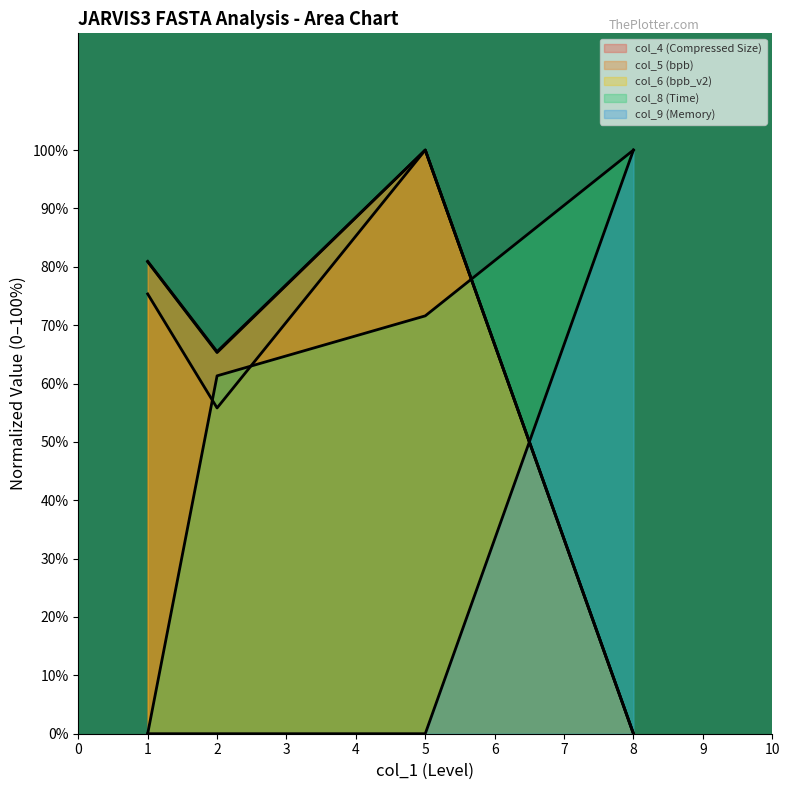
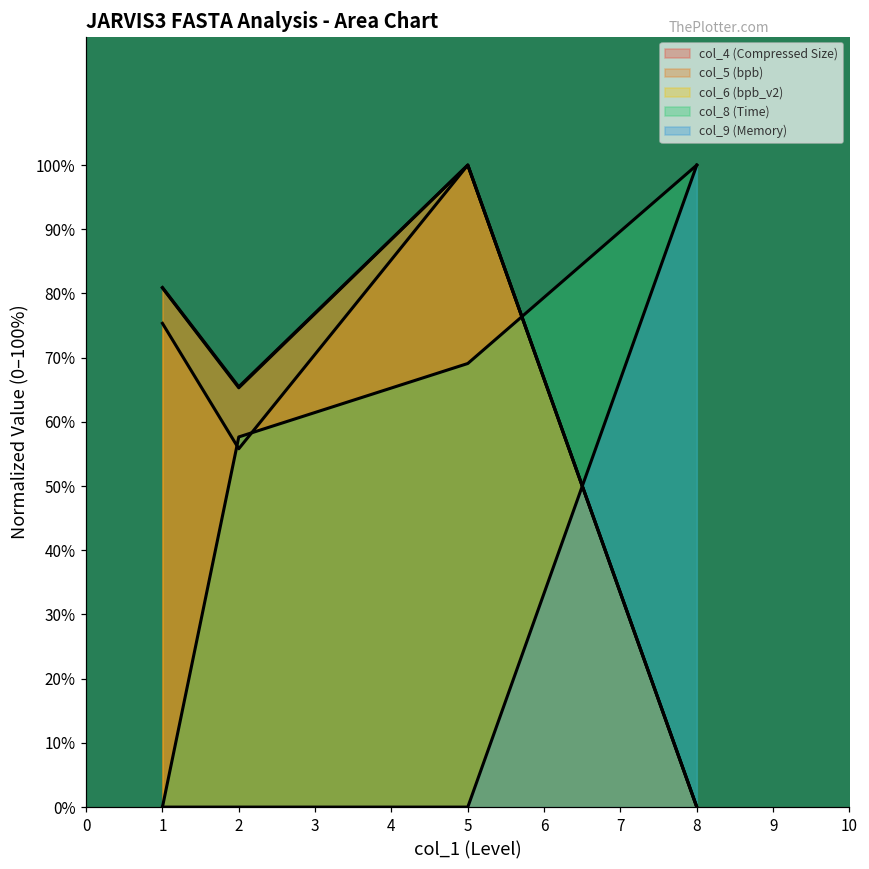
  {
    "col_8 (Time)": {
-     "2": "61%",
-     "5": "72%"
+     "2": "58%",
+     "5": "69%"
    },
    "col_9 (Memory)": {
      "2": "0%",
      "5": "0%"
    }
  }
